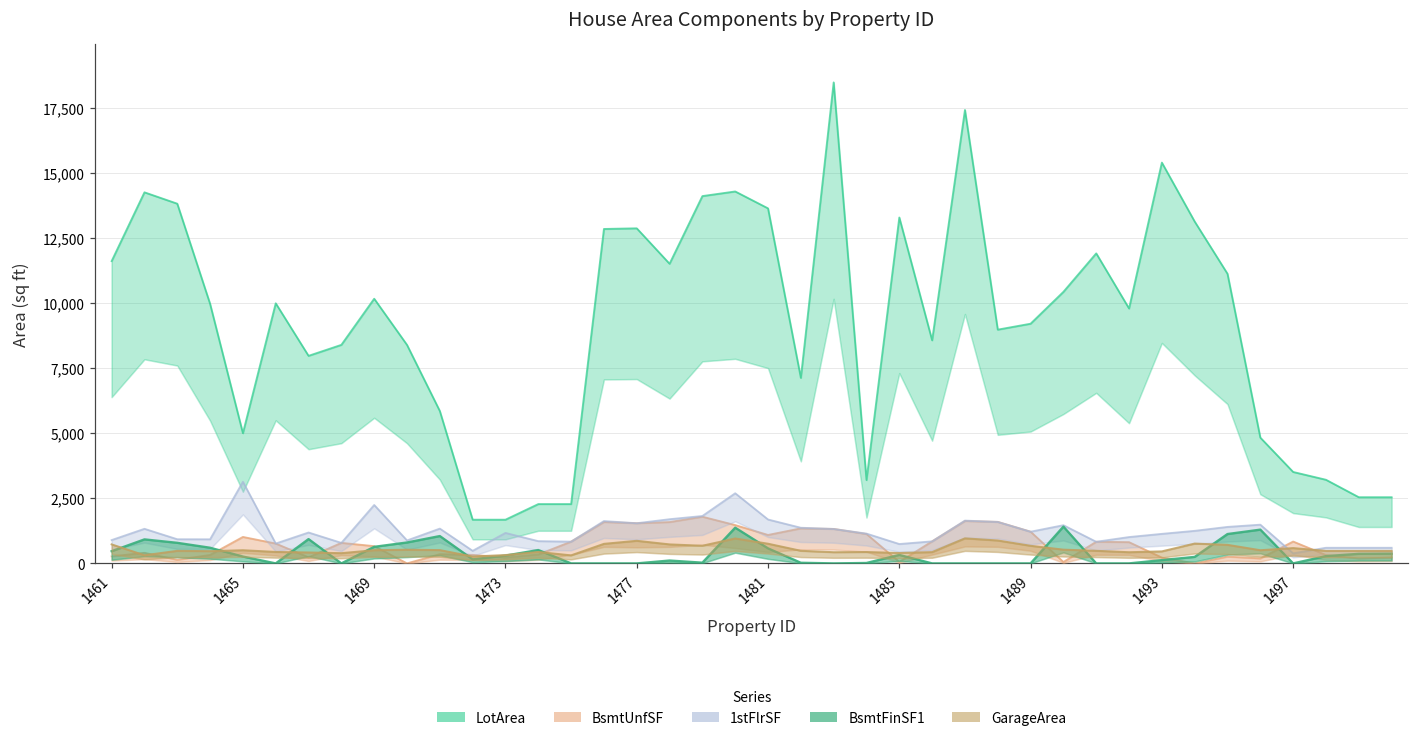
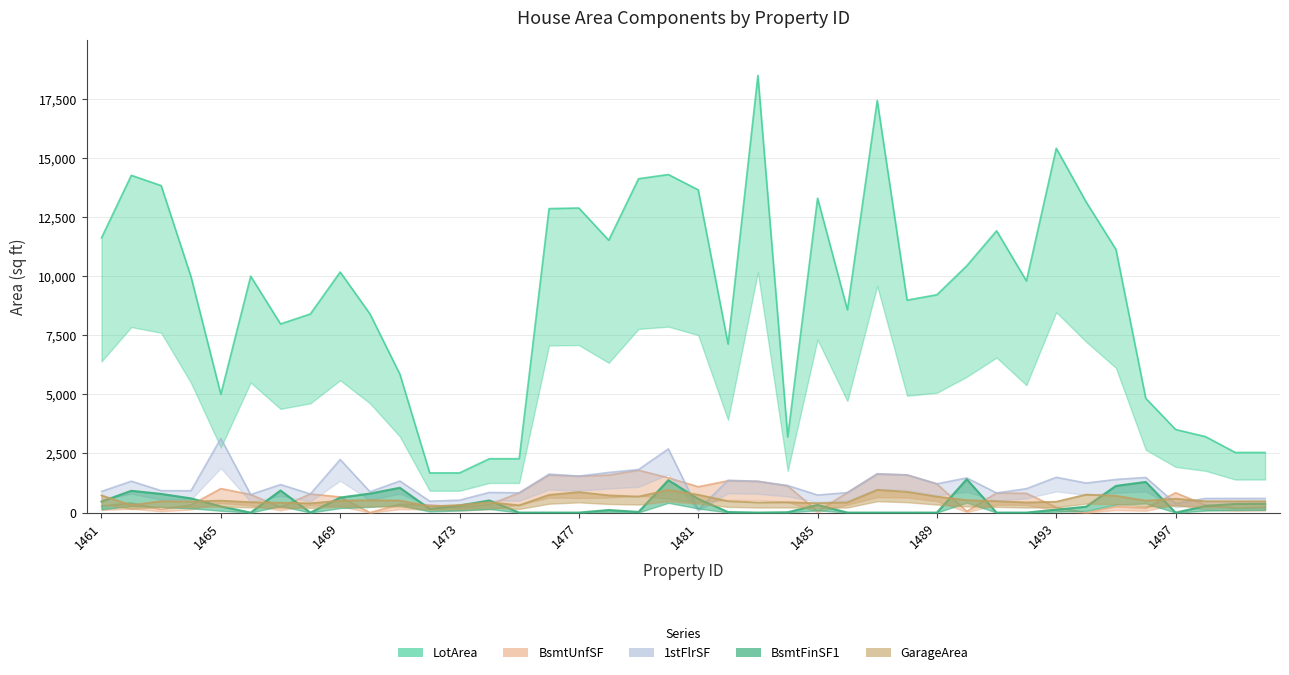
  {
    "1stFlrSF": {
      "1461": "900",
      "1465": "3,100",
      "1469": "2,200",
-     "1473": "1,200",
-     "1481": "1,700",
+     "1473": "500",
+     "1481": "100",
      "1485": "700",
-     "1493": "1,100",
+     "1493": "1,500",
      "1497": "400"
    }
  }
